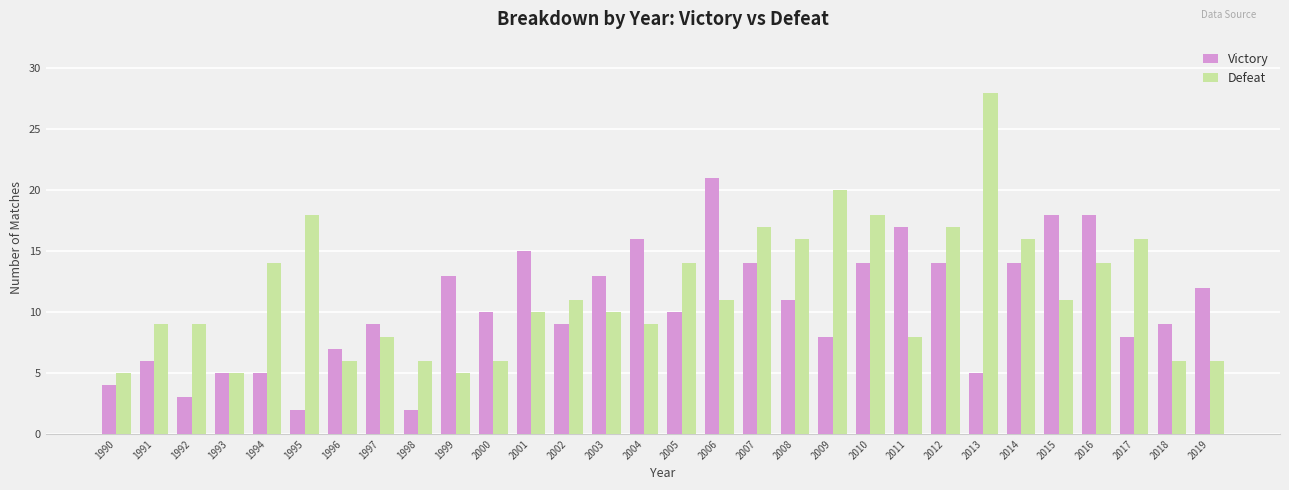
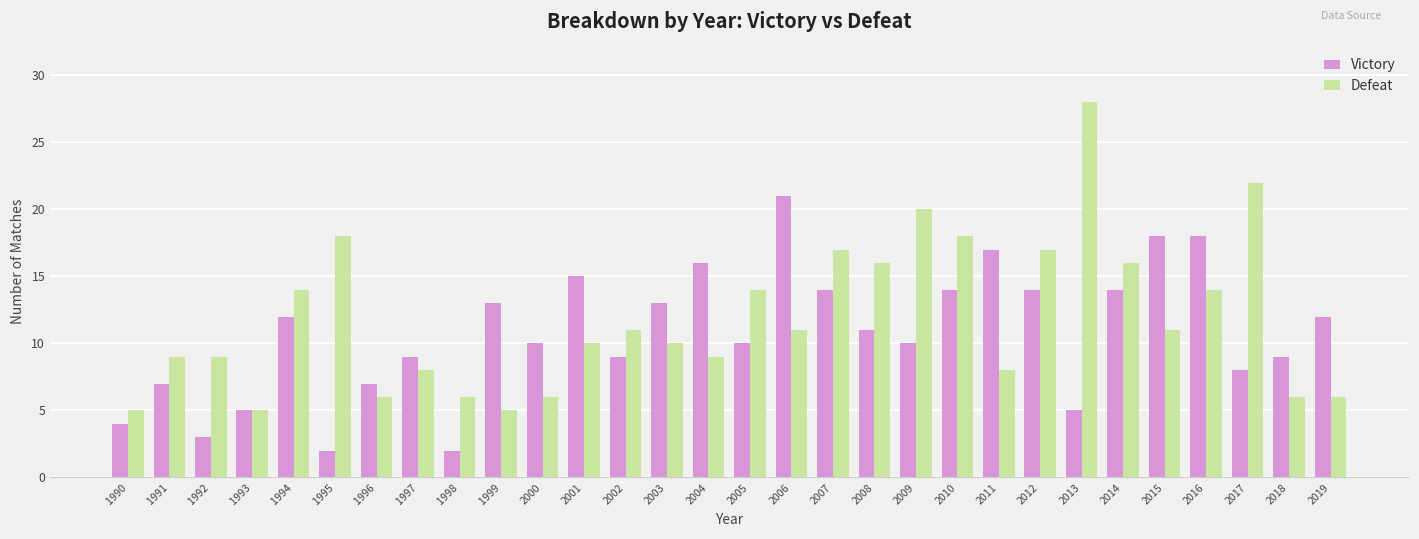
  {
    "Victory": {
      "1990": 4,
-     "1991": 6,
+     "1991": 7,
      "1992": 3,
      "1993": 5,
-     "1994": 5,
+     "1994": 12,
      "1995": 2,
      "1996": 7,
      "1997": 9,
      "1998": 2,
      "1999": 13,
      "2000": 10,
      "2001": 15,
      "2002": 9,
      "2003": 13,
      "2004": 16,
      "2005": 10,
      "2006": 21,
      "2007": 14,
      "2008": 11,
-     "2009": 8,
+     "2009": 10,
      "2010": 14,
      "2011": 17,
      "2012": 14,
      "2013": 5,
      "2014": 14,
      "2015": 18,
      "2016": 18,
      "2017": 8,
      "2018": 9,
      "2019": 12
    },
    "Defeat": {
      "1990": 5,
      "1991": 9,
      "1992": 9,
      "1993": 5,
      "1994": 14,
      "1995": 18,
      "1996": 6,
      "1997": 8,
      "1998": 6,
      "1999": 5,
      "2000": 6,
      "2001": 10,
      "2002": 11,
      "2003": 10,
      "2004": 9,
      "2005": 14,
      "2006": 11,
      "2007": 17,
      "2008": 16,
      "2009": 20,
      "2010": 18,
      "2011": 8,
      "2012": 17,
      "2013": 28,
      "2014": 16,
      "2015": 11,
      "2016": 14,
-     "2017": 16,
+     "2017": 22,
      "2018": 6,
      "2019": 6
    }
  }
